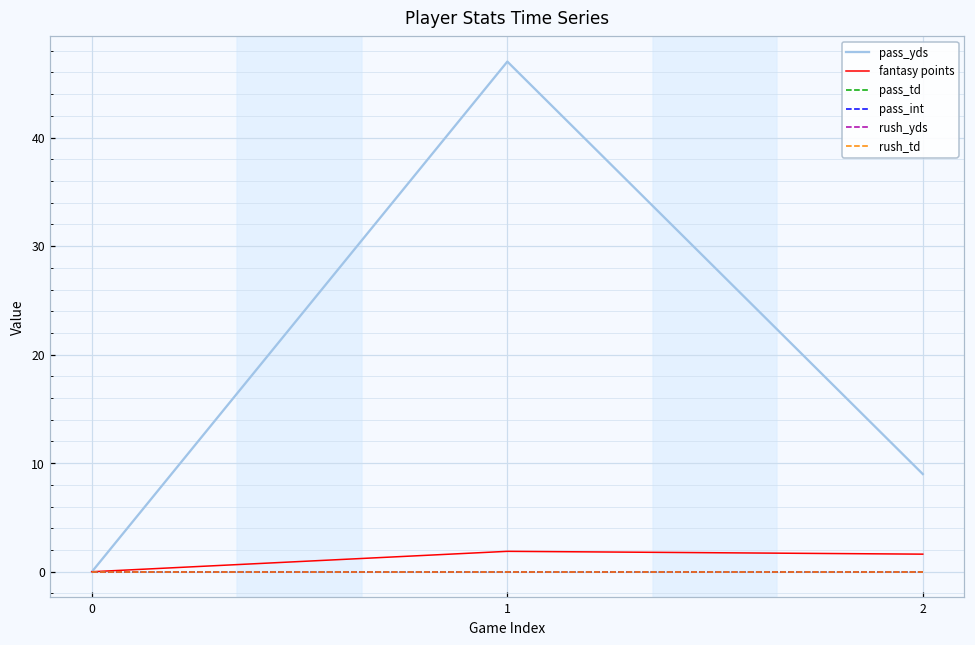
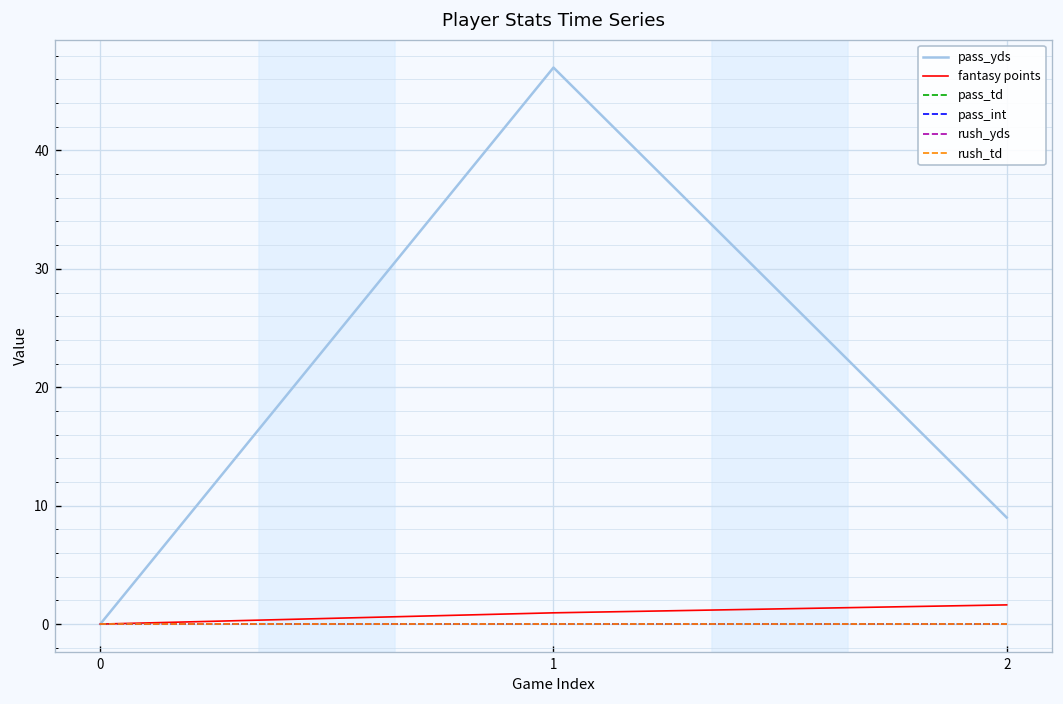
  {
    "pass_yds": {
      "1": 47,
      "2": 9
    },
    "fantasy points": {
-     "1": 2,
+     "1": 1,
      "2": 2
    },
    "rush_td": {
      "1": 0,
      "2": 0
    }
  }
